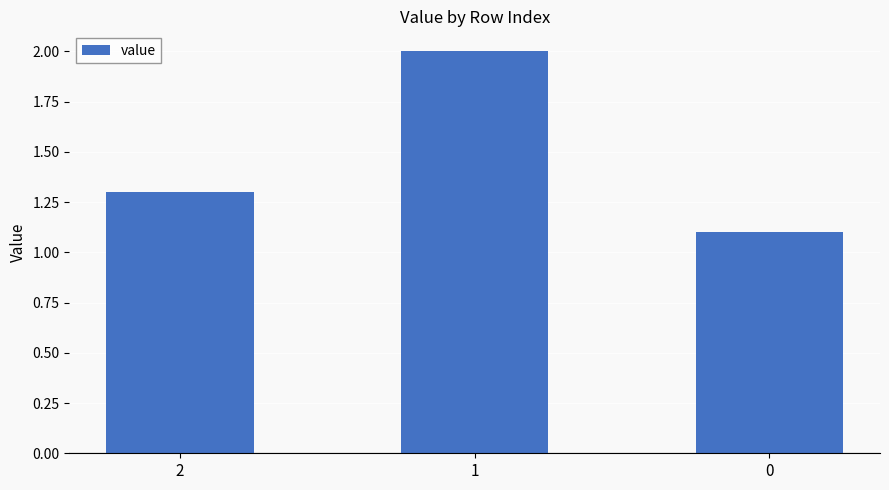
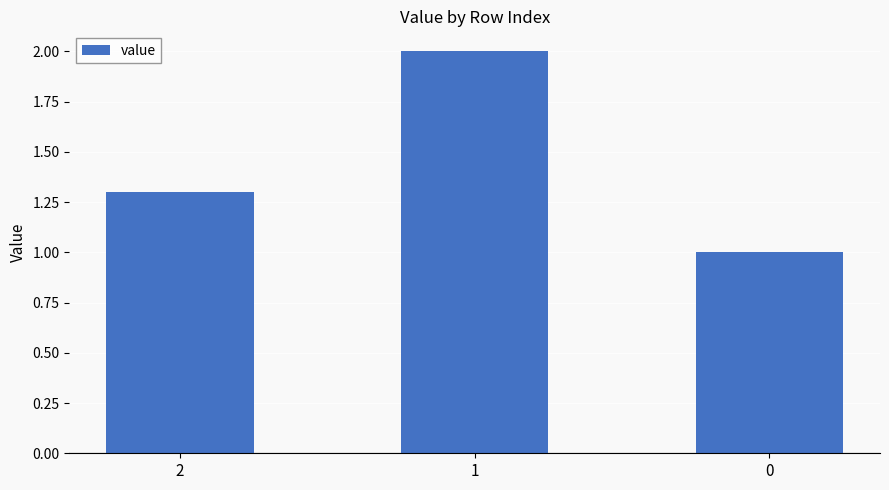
  {
    "2": 1.3,
    "1": 2.0,
-   "0": 1.1
+   "0": 1.0
  }
